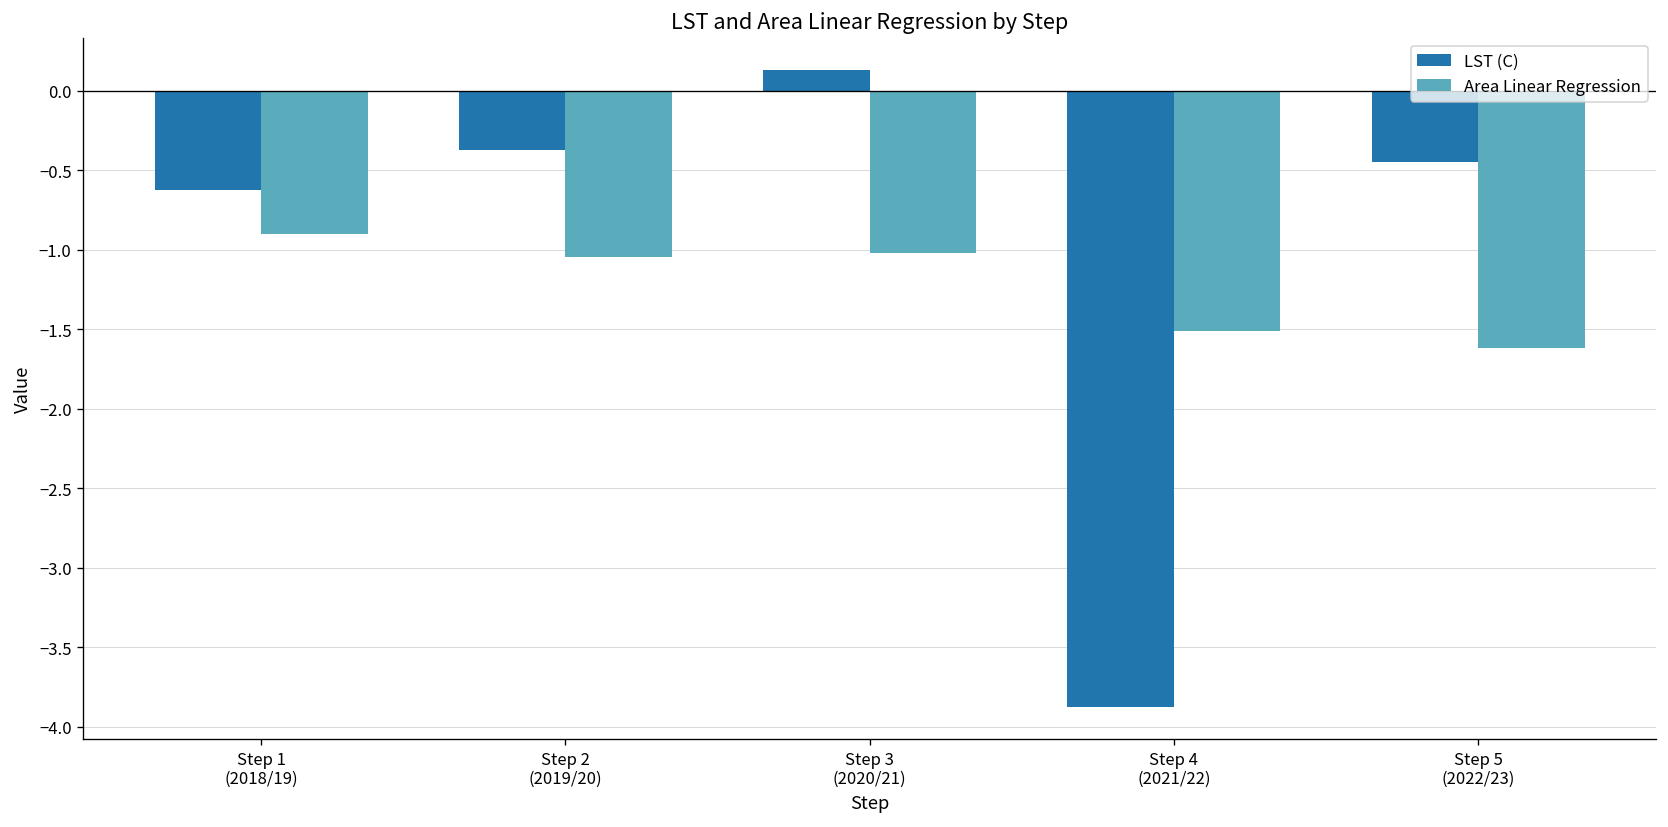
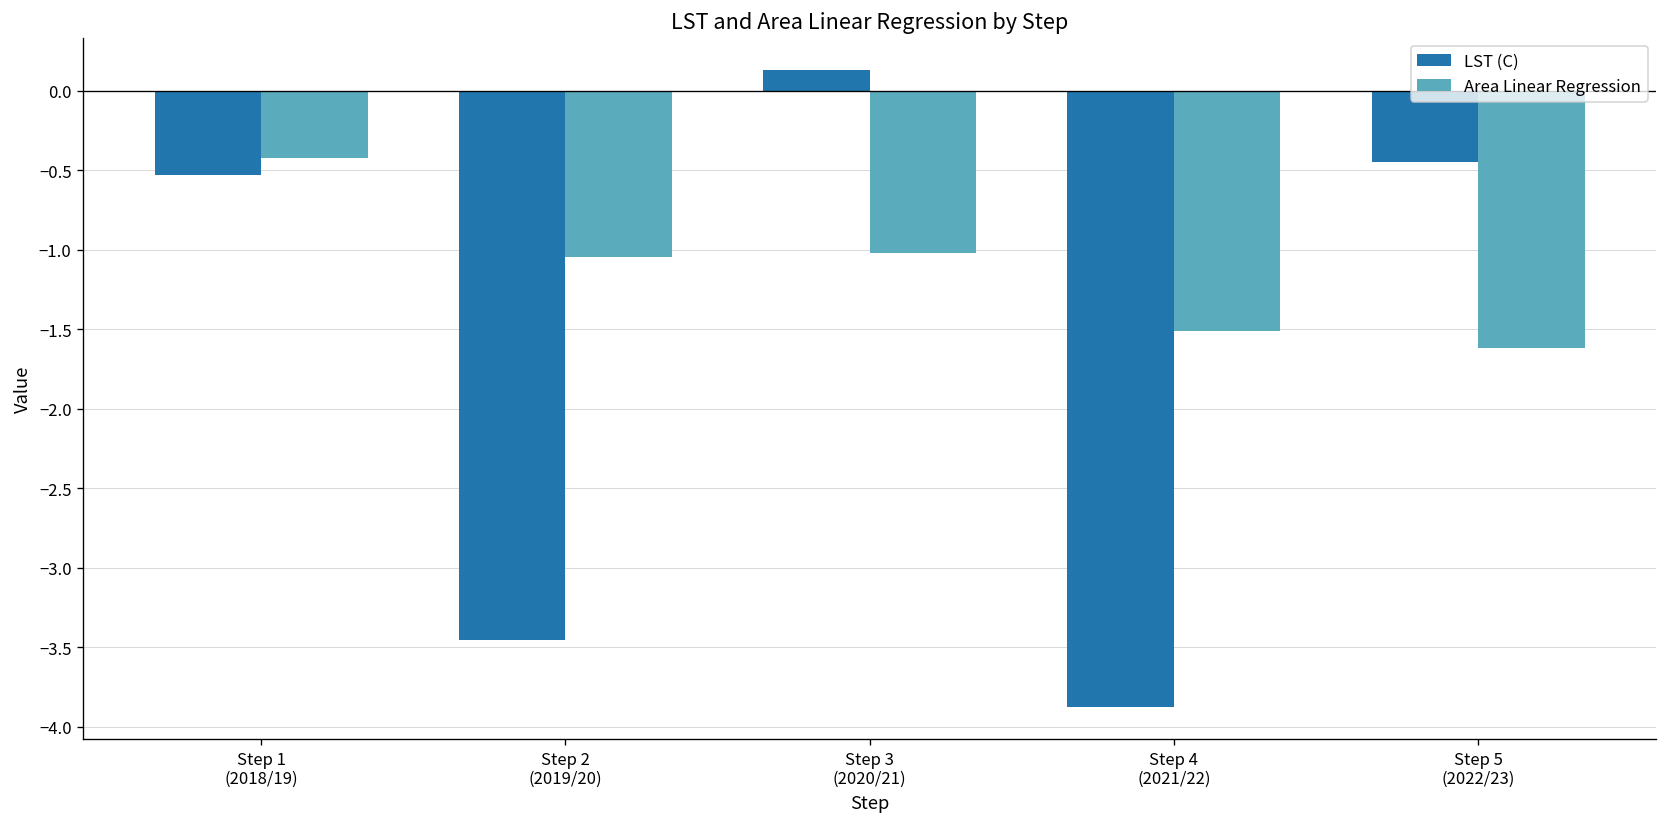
  {
    "LST (C)": {
-     "Step 1 (2018/19)": -0.62,
-     "Step 2 (2019/20)": -0.37,
+     "Step 1 (2018/19)": -0.53,
+     "Step 2 (2019/20)": -3.46,
      "Step 3 (2020/21)": 0.13,
      "Step 4 (2021/22)": -3.88,
      "Step 5 (2022/23)": -0.45
    },
    "Area Linear Regression": {
-     "Step 1 (2018/19)": -0.90,
+     "Step 1 (2018/19)": -0.42,
      "Step 2 (2019/20)": -1.05,
      "Step 3 (2020/21)": -1.02,
      "Step 4 (2021/22)": -1.51,
      "Step 5 (2022/23)": -1.62
    }
  }
